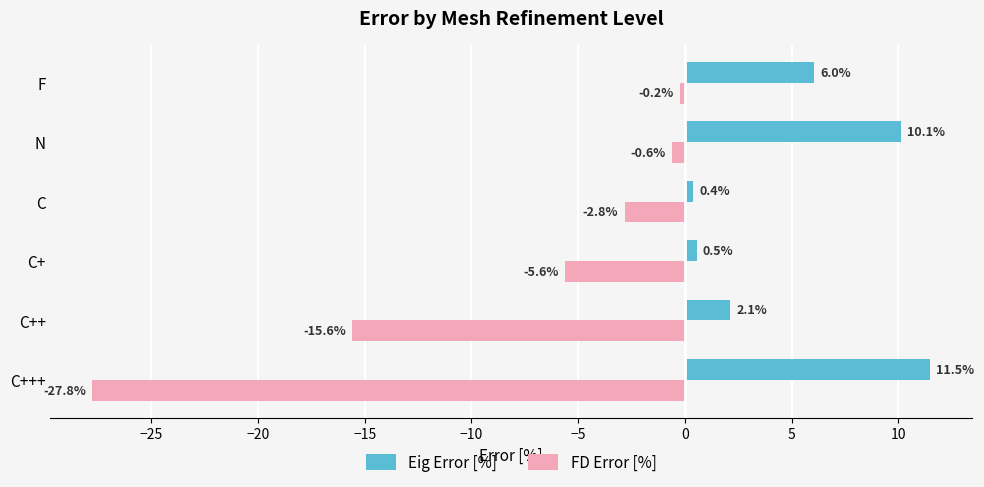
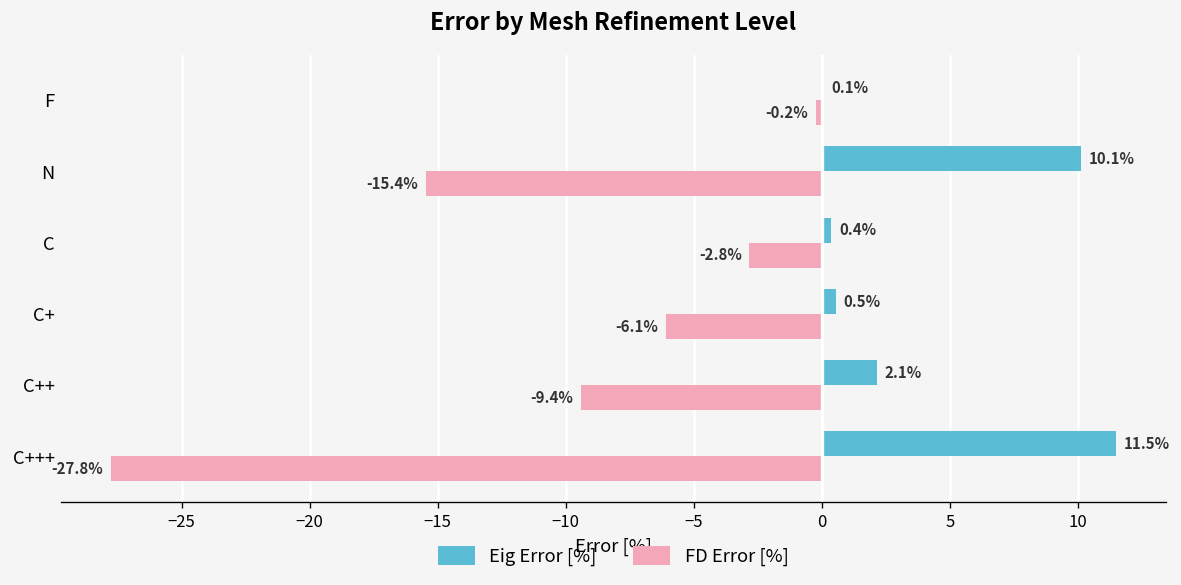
  {
    "Eig Error [%]": {
-     "F": "6.0%",
+     "F": "0.1%",
      "N": "10.1%",
      "C": "0.4%",
      "C+": "0.5%",
      "C++": "2.1%",
      "C+++": "11.5%"
    },
    "FD Error [%]": {
      "F": "-0.2%",
-     "N": "-0.6%",
+     "N": "-15.4%",
      "C": "-2.8%",
-     "C+": "-5.6%",
-     "C++": "-15.6%",
+     "C+": "-6.1%",
+     "C++": "-9.4%",
      "C+++": "-27.8%"
    }
  }
